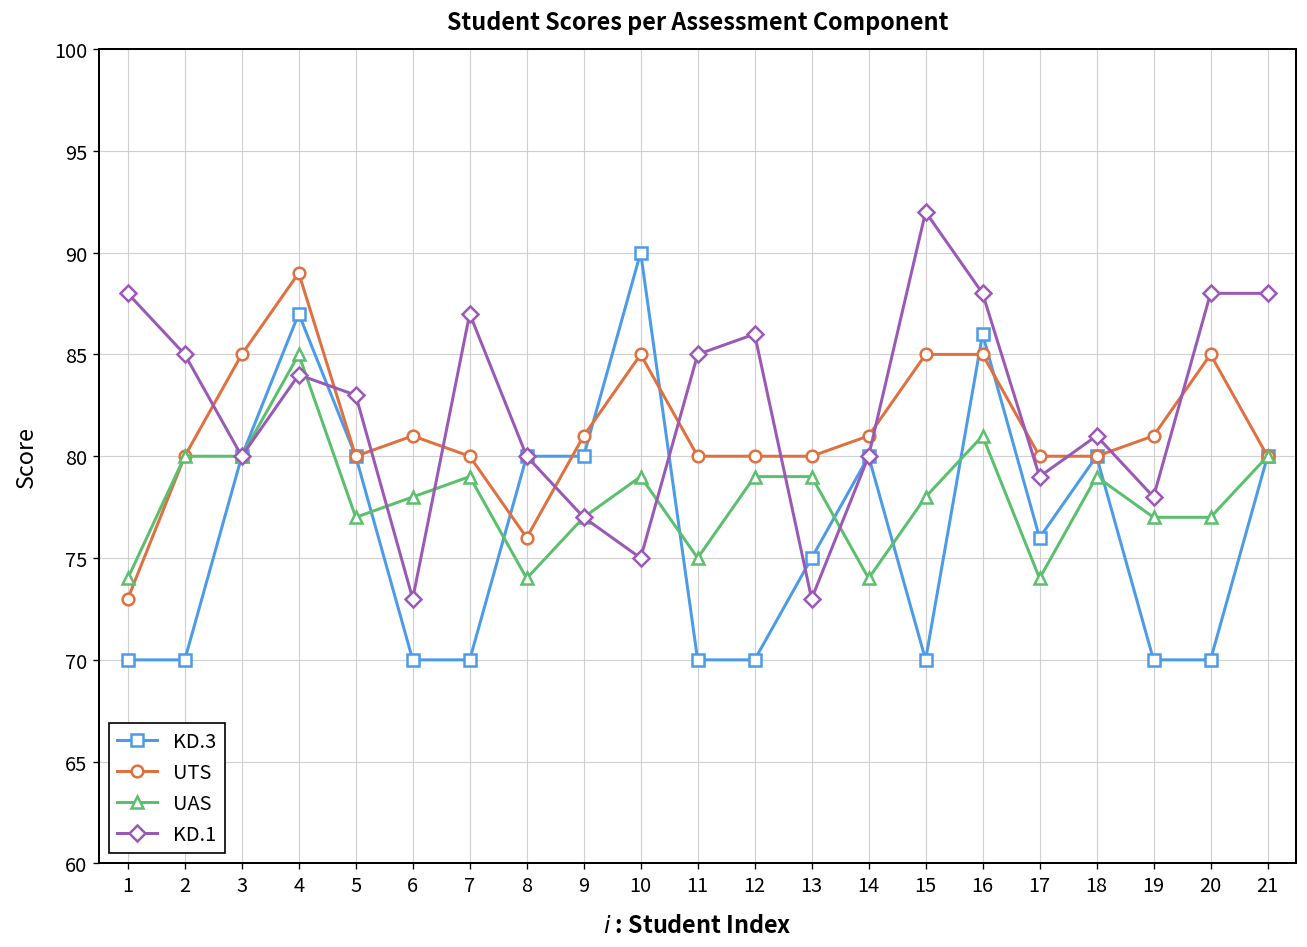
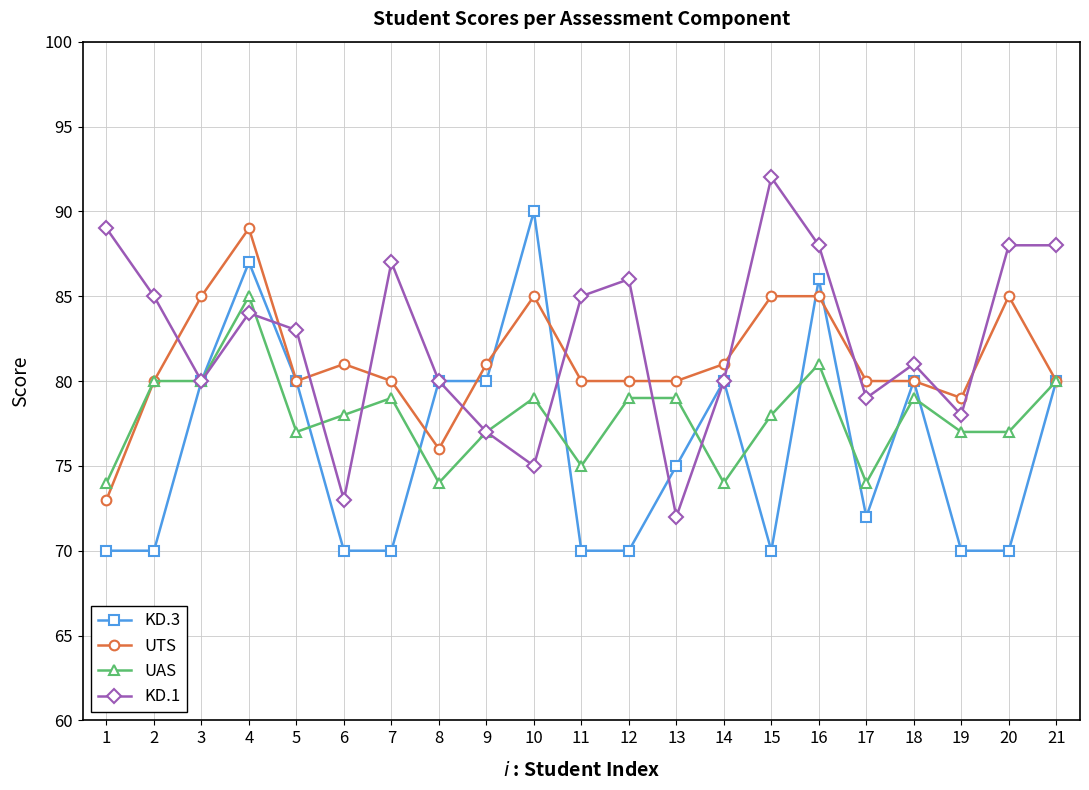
  {
    "KD.3": {
      "1": 70,
      "2": 70,
      "4": 87,
      "6": 70,
      "7": 70,
      "9": 80,
      "10": 90,
      "11": 70,
      "12": 70,
      "13": 75,
      "15": 70,
      "16": 86,
-     "17": 76,
+     "17": 72,
      "19": 70,
      "20": 70
    },
    "UTS": {
      "1": 73,
      "3": 85,
      "4": 89,
      "6": 81,
      "7": 80,
      "8": 76,
      "9": 81,
      "10": 85,
      "11": 80,
      "12": 80,
      "13": 80,
      "14": 81,
      "15": 85,
      "16": 85,
      "17": 80,
-     "19": 81,
+     "19": 79,
      "20": 85
    },
    "UAS": {
      "1": 74,
      "4": 85,
      "5": 77,
      "6": 78,
      "7": 79,
      "8": 74,
      "10": 79,
      "11": 75,
      "12": 79,
      "13": 79,
      "14": 74,
      "15": 78,
      "16": 81,
      "17": 74,
      "18": 79,
      "19": 77,
      "20": 77
    },
    "KD.1": {
-     "1": 88,
+     "1": 89,
      "2": 85,
      "4": 84,
      "5": 83,
      "6": 73,
      "7": 87,
      "10": 75,
      "11": 85,
      "12": 86,
-     "13": 73,
+     "13": 72,
      "15": 92,
      "16": 88,
      "17": 79,
      "18": 81,
      "19": 78,
      "20": 88,
      "21": 88
    }
  }
